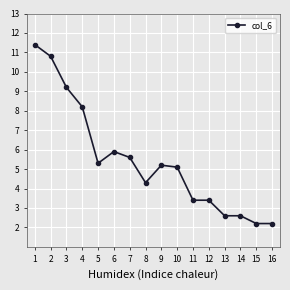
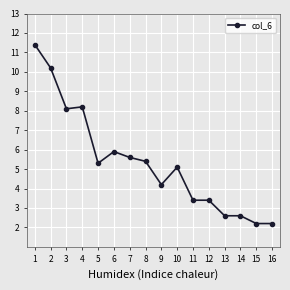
  {
    "1": 11.4,
-   "2": 10.8,
-   "3": 9.2,
+   "2": 10.2,
+   "3": 8.1,
    "4": 8.2,
    "5": 5.3,
    "6": 5.9,
    "7": 5.6,
-   "8": 4.3,
-   "9": 5.2,
+   "8": 5.4,
+   "9": 4.2,
    "10": 5.1,
    "11": 3.4,
    "12": 3.4,
    "13": 2.6,
    "14": 2.6,
    "15": 2.2,
    "16": 2.2
  }
